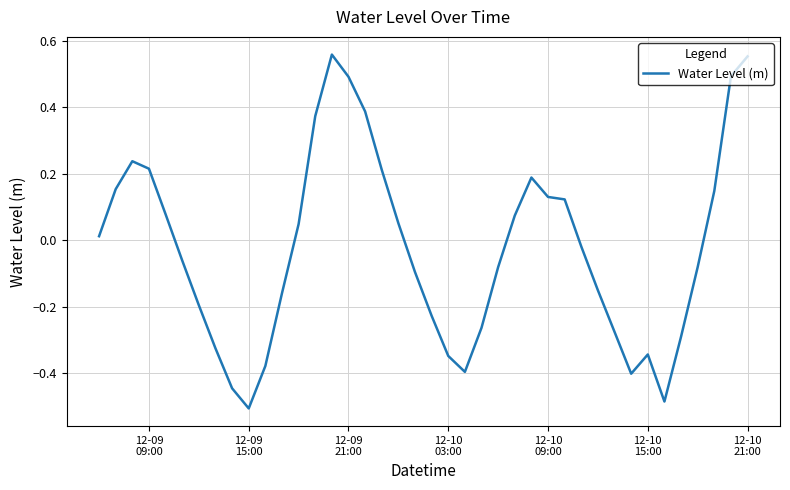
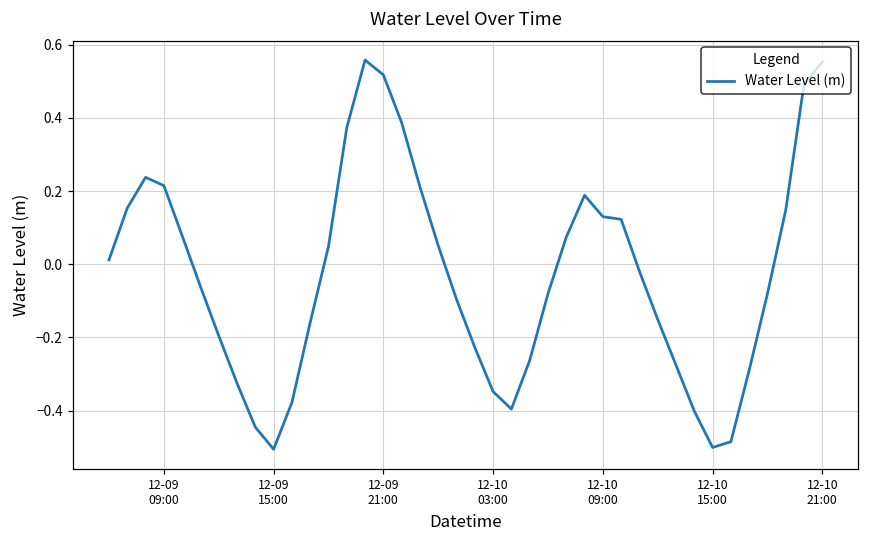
  {
    "12-09 09:00": 0.22,
    "12-09 15:00": -0.51,
-   "12-09 21:00": 0.49,
+   "12-09 21:00": 0.52,
    "12-10 03:00": -0.35,
    "12-10 09:00": 0.13,
-   "12-10 15:00": -0.34
+   "12-10 15:00": -0.50
  }
